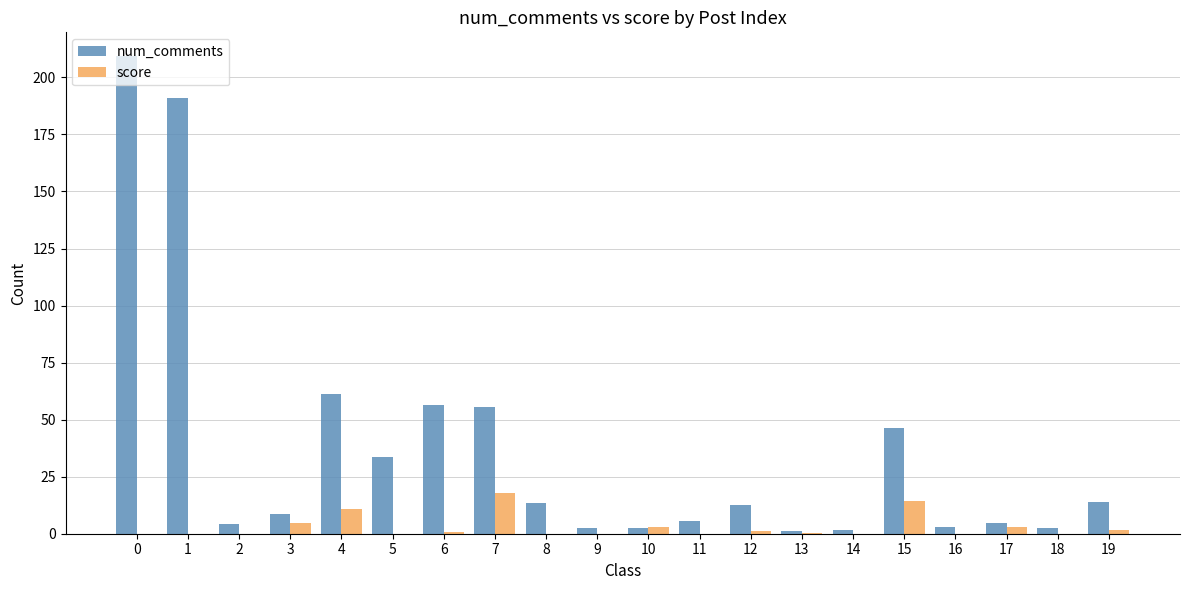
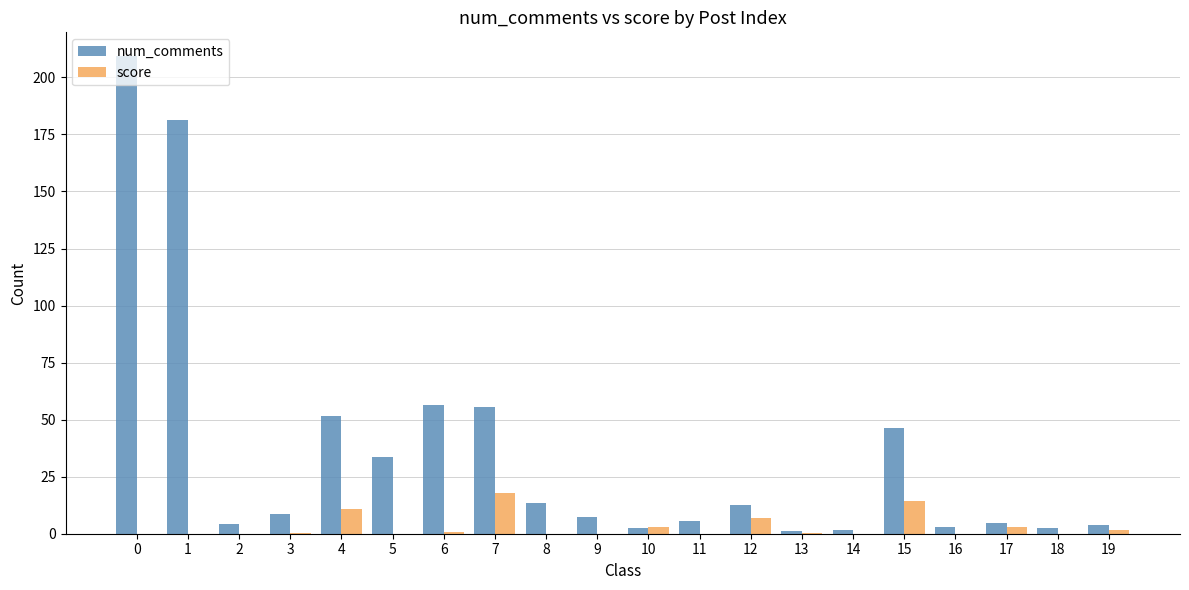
  {
    "num_comments": {
-     "1": 191,
+     "1": 181,
      "2": 4,
      "3": 9,
-     "4": 61,
+     "4": 52,
      "5": 34,
      "6": 56,
      "7": 56,
      "8": 14,
-     "9": 3,
+     "9": 7,
      "10": 3,
      "11": 6,
      "12": 12,
      "13": 1,
      "14": 2,
      "15": 47,
      "16": 3,
      "17": 5,
      "18": 2,
-     "19": 14
+     "19": 4
    },
    "score": {
      "0": 0,
      "1": 0,
      "2": 0,
-     "3": 5,
+     "3": 0,
      "4": 11,
      "5": 0,
      "7": 18,
      "8": 0,
      "9": 0,
      "10": 3,
      "11": 0,
-     "12": 1,
+     "12": 7,
      "14": 0,
      "15": 15,
      "16": 0,
      "17": 3,
      "18": 0,
      "19": 2
    }
  }
